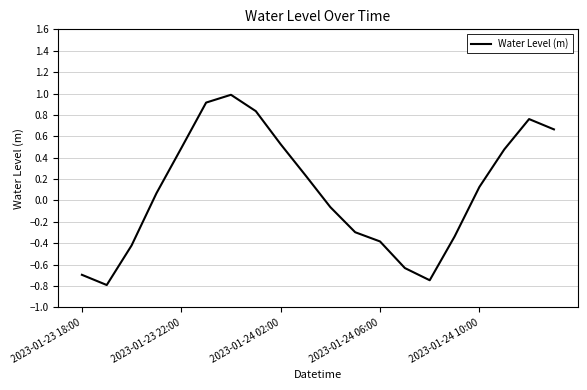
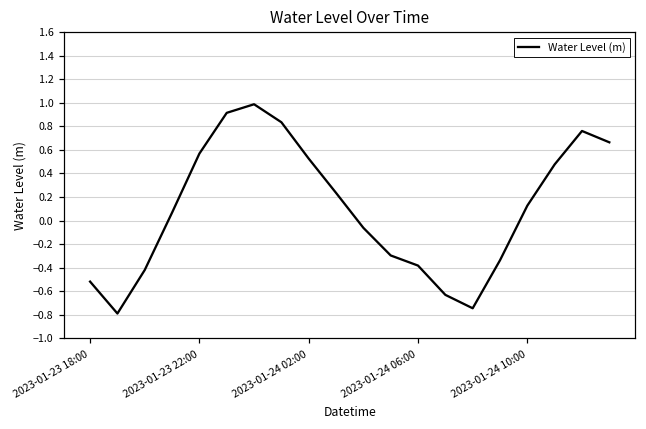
  {
-   "2023-01-23 18:00": -0.69,
-   "2023-01-23 22:00": 0.49,
+   "2023-01-23 18:00": -0.52,
+   "2023-01-23 22:00": 0.57,
    "2023-01-24 02:00": 0.53,
    "2023-01-24 06:00": -0.38,
    "2023-01-24 10:00": 0.13
  }
